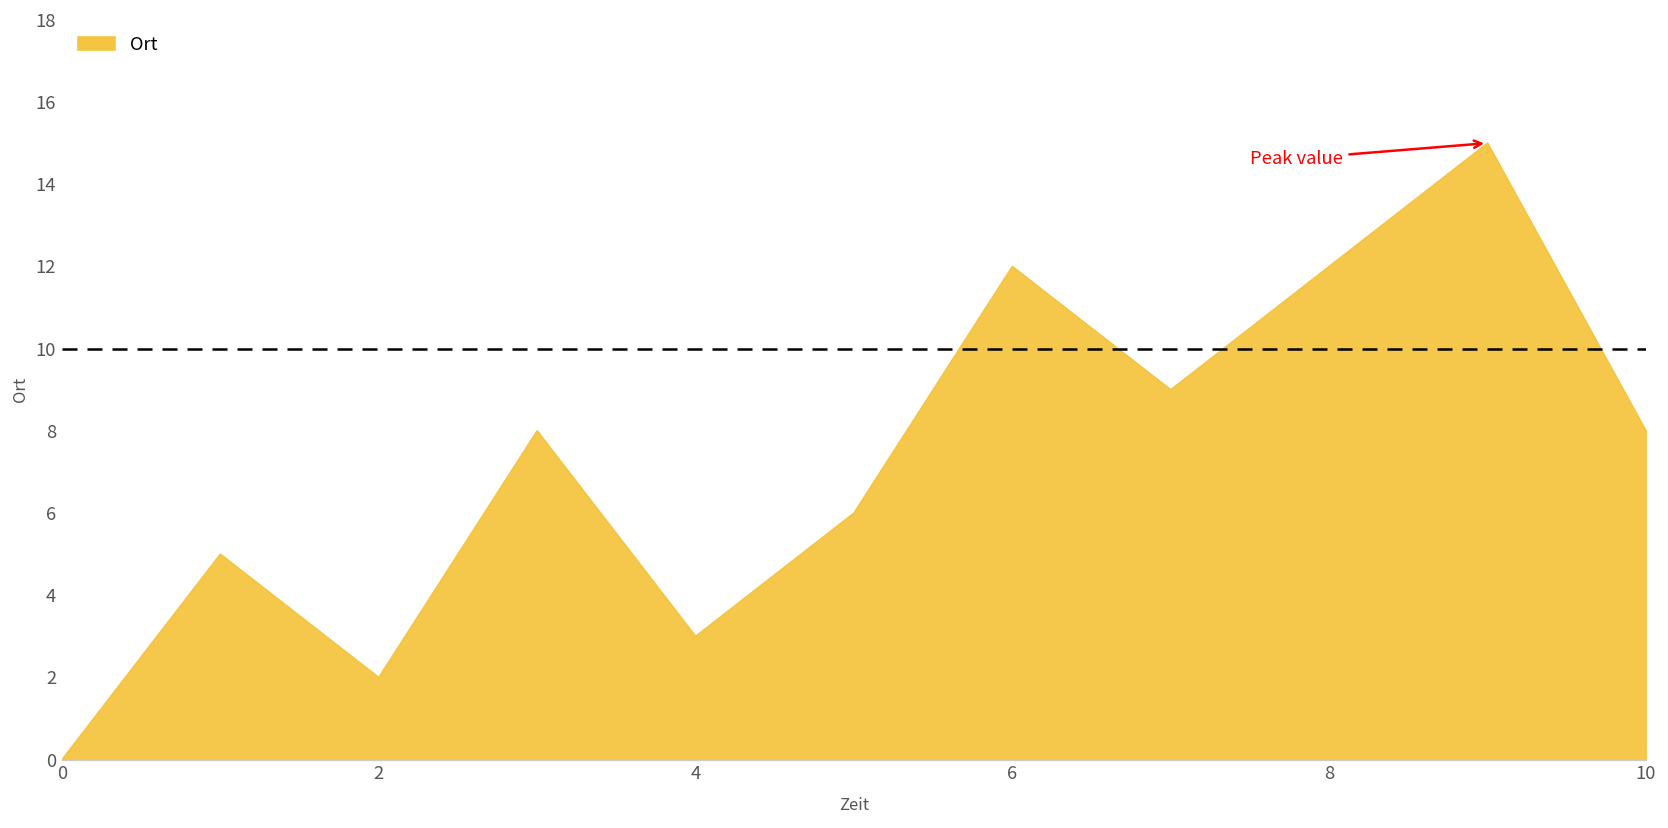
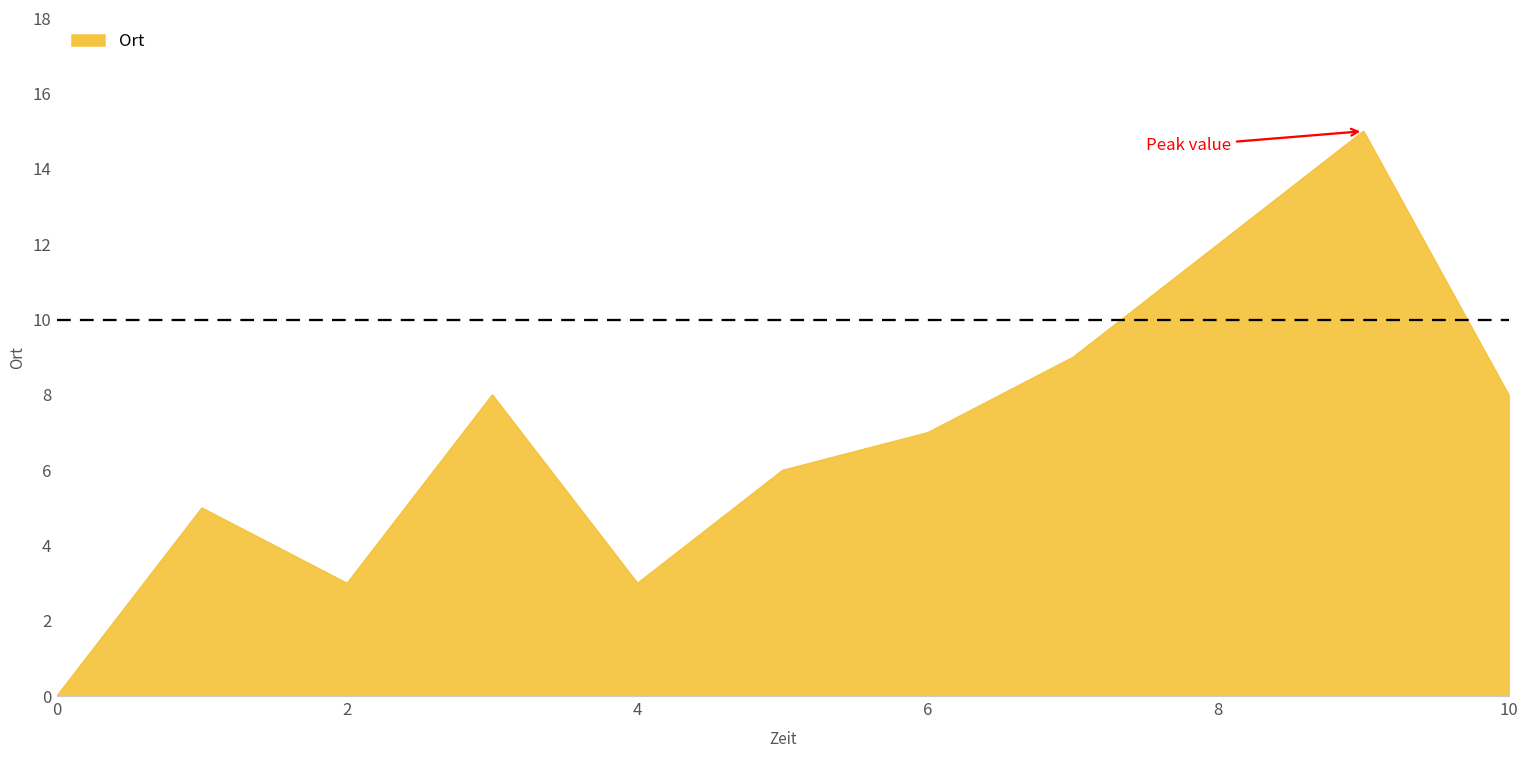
  {
    "0": 0,
-   "2": 2,
+   "2": 3,
    "4": 3,
-   "6": 12,
+   "6": 7,
    "8": 12,
    "10": 8
  }
